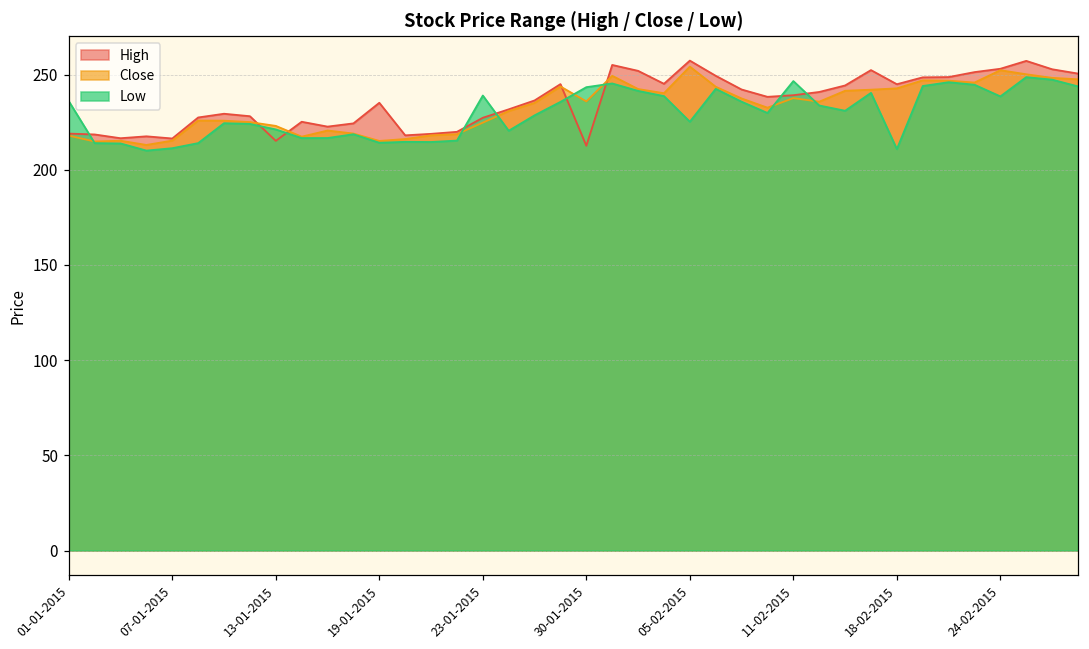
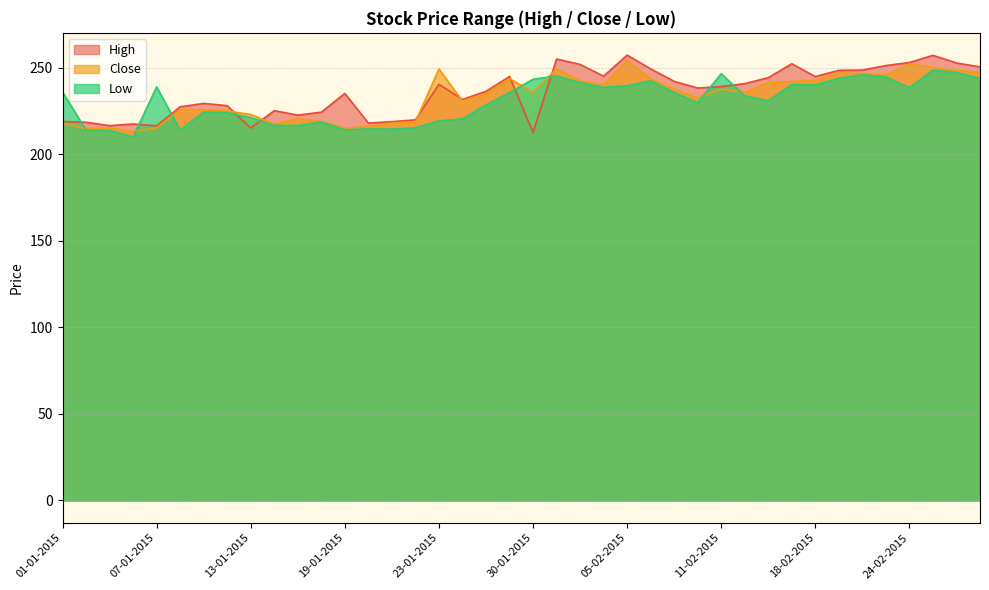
  {
    "High": {
      "13-01-2015": 215,
      "19-01-2015": 235,
-     "23-01-2015": 227,
+     "23-01-2015": 240,
      "30-01-2015": 213,
      "05-02-2015": 257,
      "11-02-2015": 239,
      "18-02-2015": 245
    },
    "Close": {
      "13-01-2015": 223,
-     "23-01-2015": 225,
+     "23-01-2015": 249,
      "30-01-2015": 236,
      "05-02-2015": 254,
      "11-02-2015": 238,
      "18-02-2015": 243
    },
    "Low": {
      "01-01-2015": 236,
-     "07-01-2015": 211,
+     "07-01-2015": 239,
      "13-01-2015": 221,
-     "23-01-2015": 239,
+     "23-01-2015": 219,
      "30-01-2015": 243,
-     "05-02-2015": 225,
+     "05-02-2015": 240,
      "11-02-2015": 247,
-     "18-02-2015": 211,
+     "18-02-2015": 240,
      "24-02-2015": 239
    }
  }
